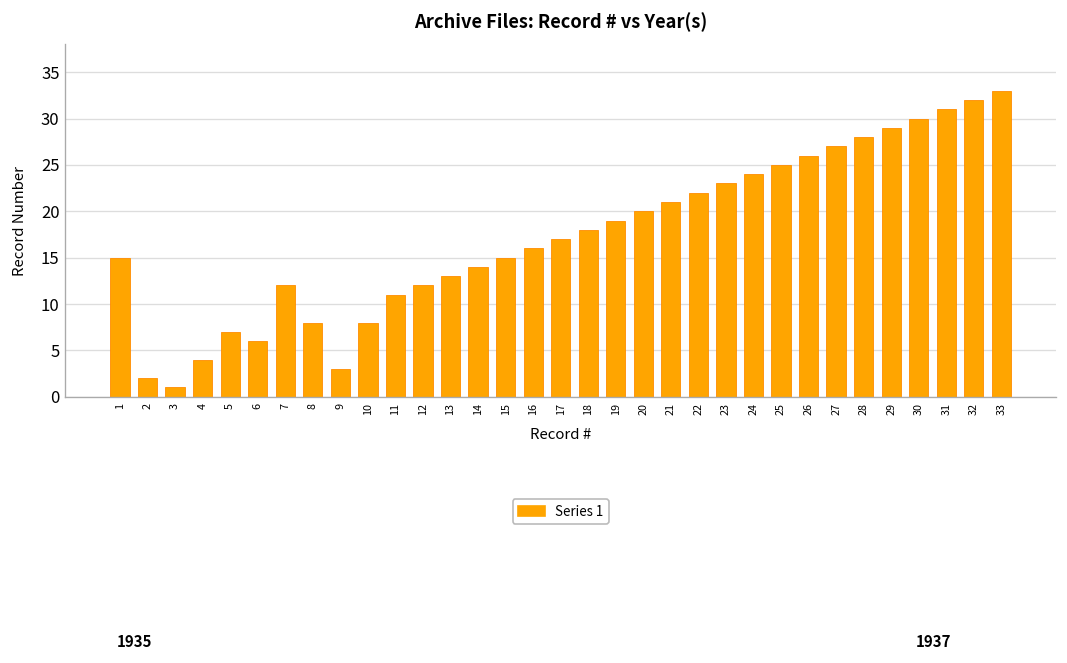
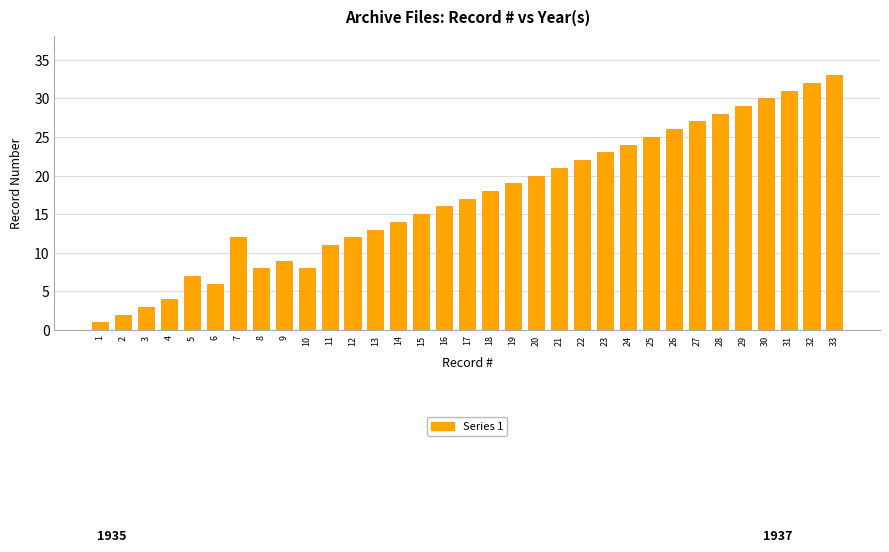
  {
-   "1": 15,
+   "1": 1,
    "2": 2,
-   "3": 1,
+   "3": 3,
    "4": 4,
    "5": 7,
    "6": 6,
    "7": 12,
    "8": 8,
-   "9": 3,
+   "9": 9,
    "10": 8,
    "11": 11,
    "12": 12,
    "13": 13,
    "14": 14,
    "15": 15,
    "16": 16,
    "17": 17,
    "18": 18,
    "19": 19,
    "20": 20,
    "21": 21,
    "22": 22,
    "23": 23,
    "24": 24,
    "25": 25,
    "26": 26,
    "27": 27,
    "28": 28,
    "29": 29,
    "30": 30,
    "31": 31,
    "32": 32,
    "33": 33
  }
